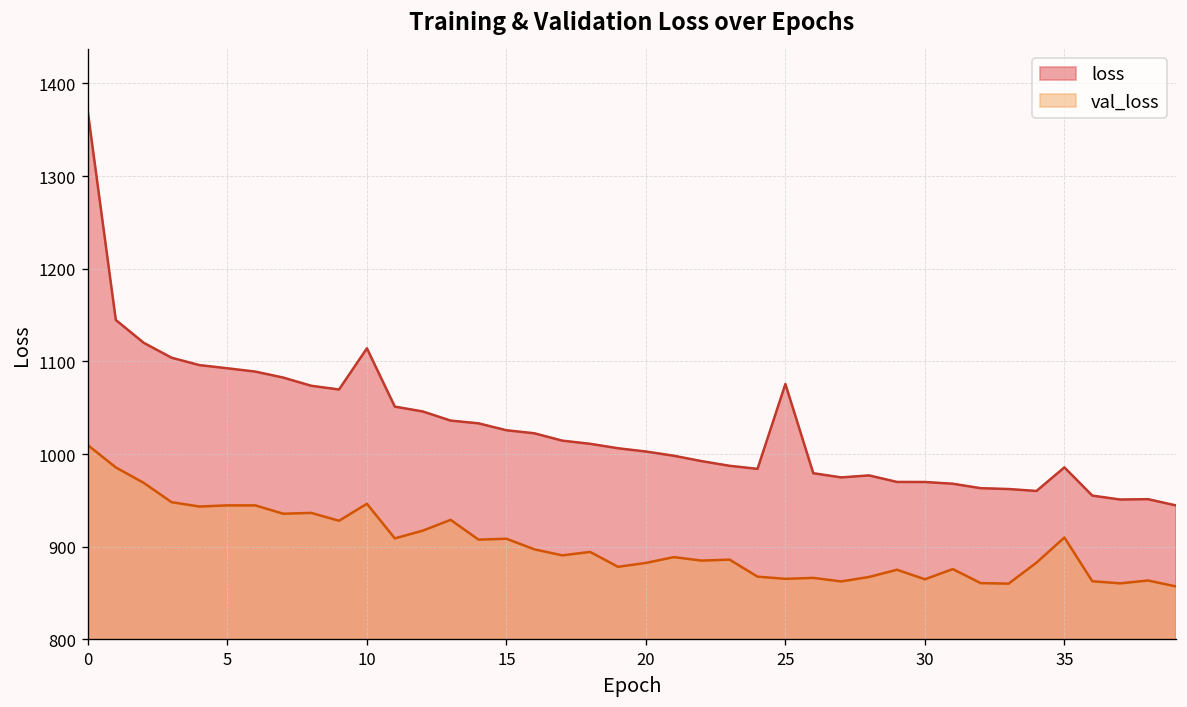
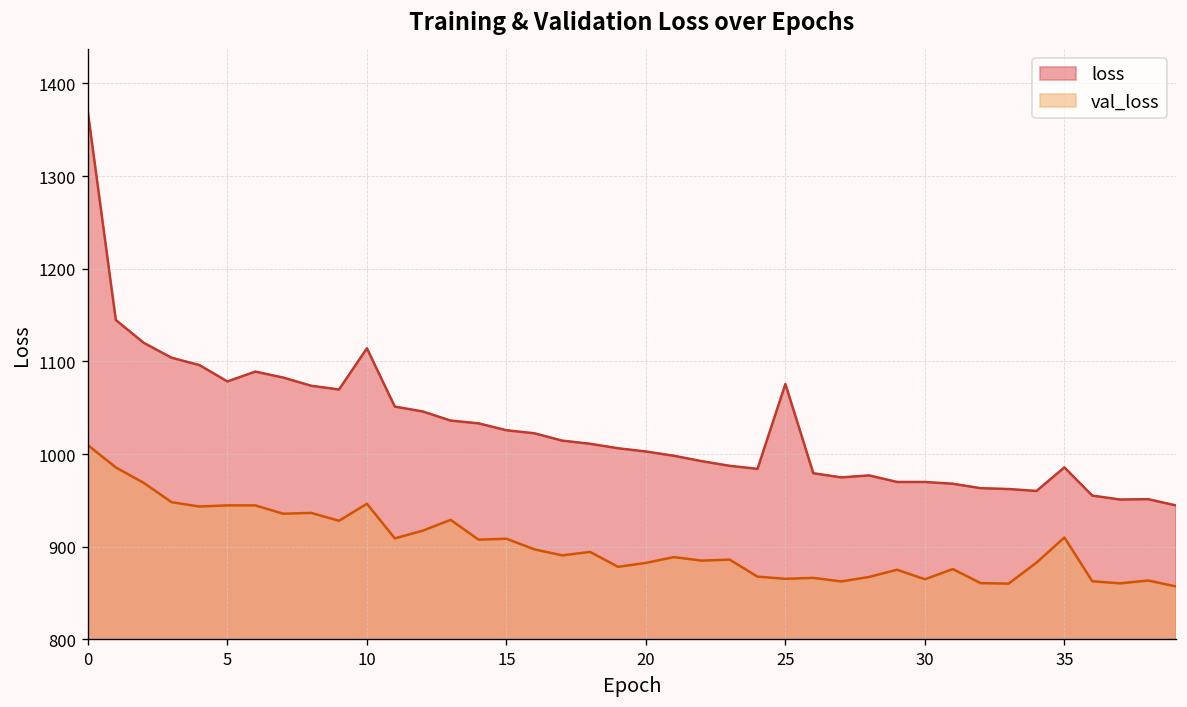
  {
    "loss": {
      "0": 1370,
-     "5": 1090,
+     "5": 1080,
      "10": 1110,
      "15": 1030,
      "20": 1000,
      "25": 1080,
      "30": 970,
      "35": 990
    },
    "val_loss": {
      "0": 1010,
      "5": 940,
      "10": 950,
      "15": 910,
      "20": 880,
      "25": 870,
      "30": 860,
      "35": 910
    }
  }
